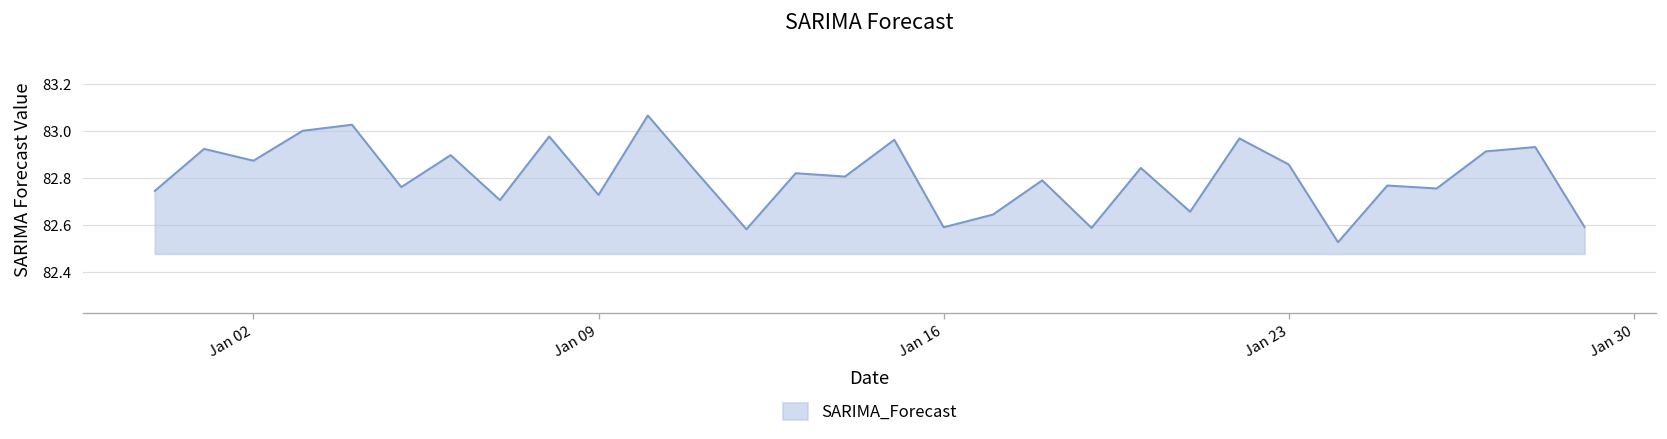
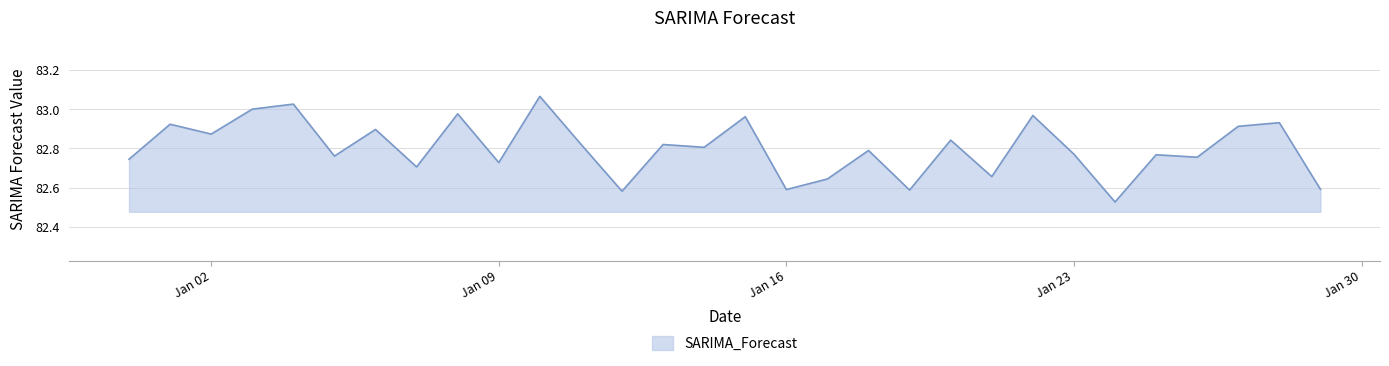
  {
    "Jan 02": 82.87,
    "Jan 09": 82.73,
    "Jan 16": 82.59,
-   "Jan 23": 82.86
+   "Jan 23": 82.77
  }
